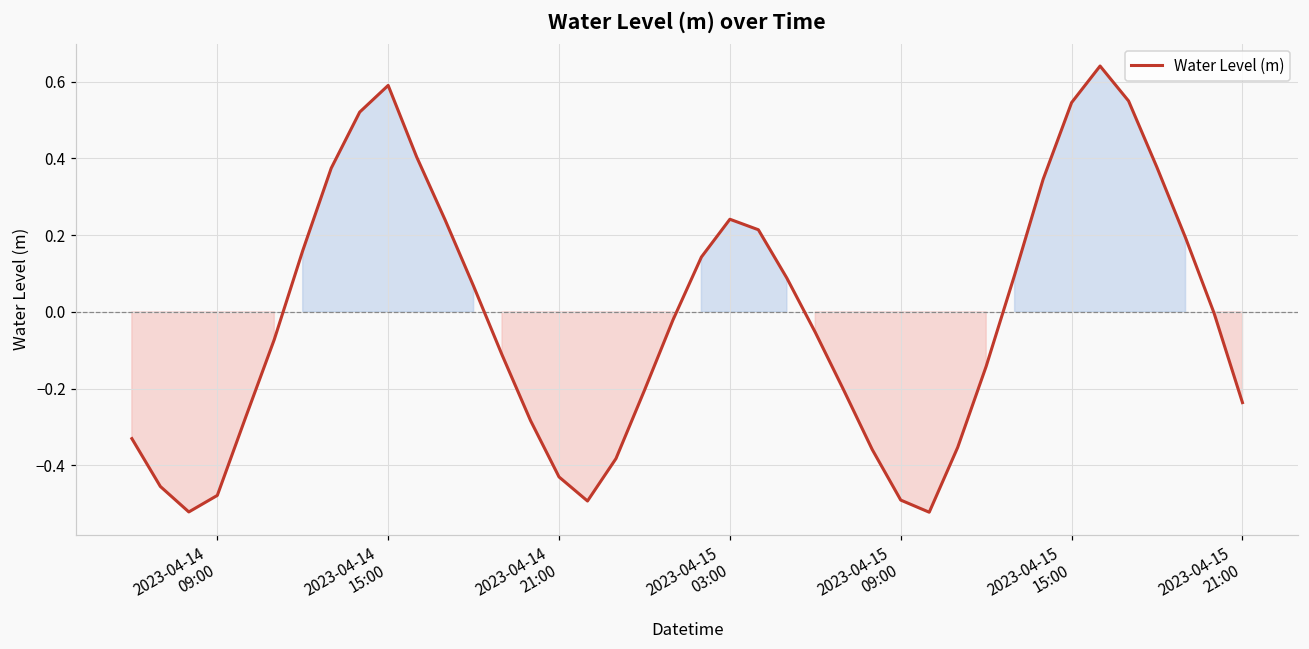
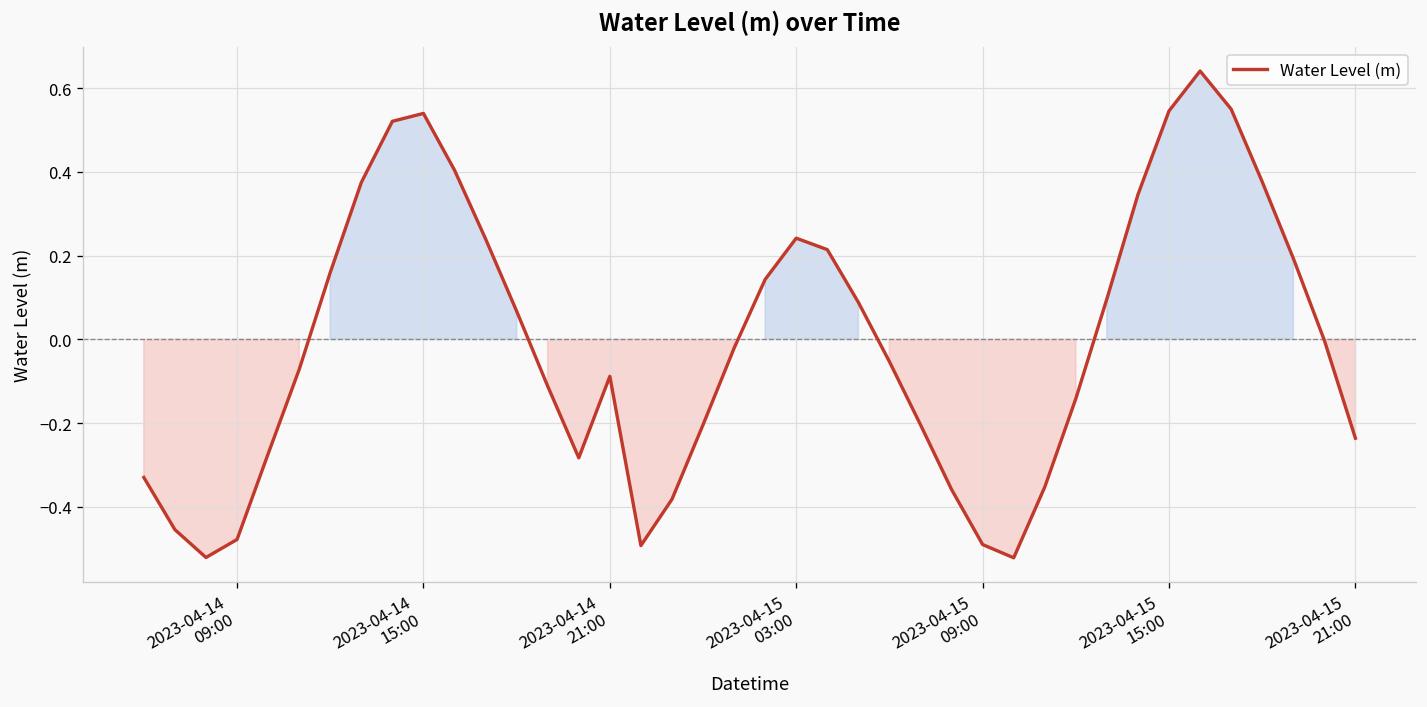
  {
    "2023-04-14 09:00": -0.48,
-   "2023-04-14 15:00": 0.59,
-   "2023-04-14 21:00": -0.43,
+   "2023-04-14 15:00": 0.54,
+   "2023-04-14 21:00": -0.09,
    "2023-04-15 03:00": 0.24,
    "2023-04-15 09:00": -0.49,
    "2023-04-15 15:00": 0.55,
    "2023-04-15 21:00": -0.24
  }
